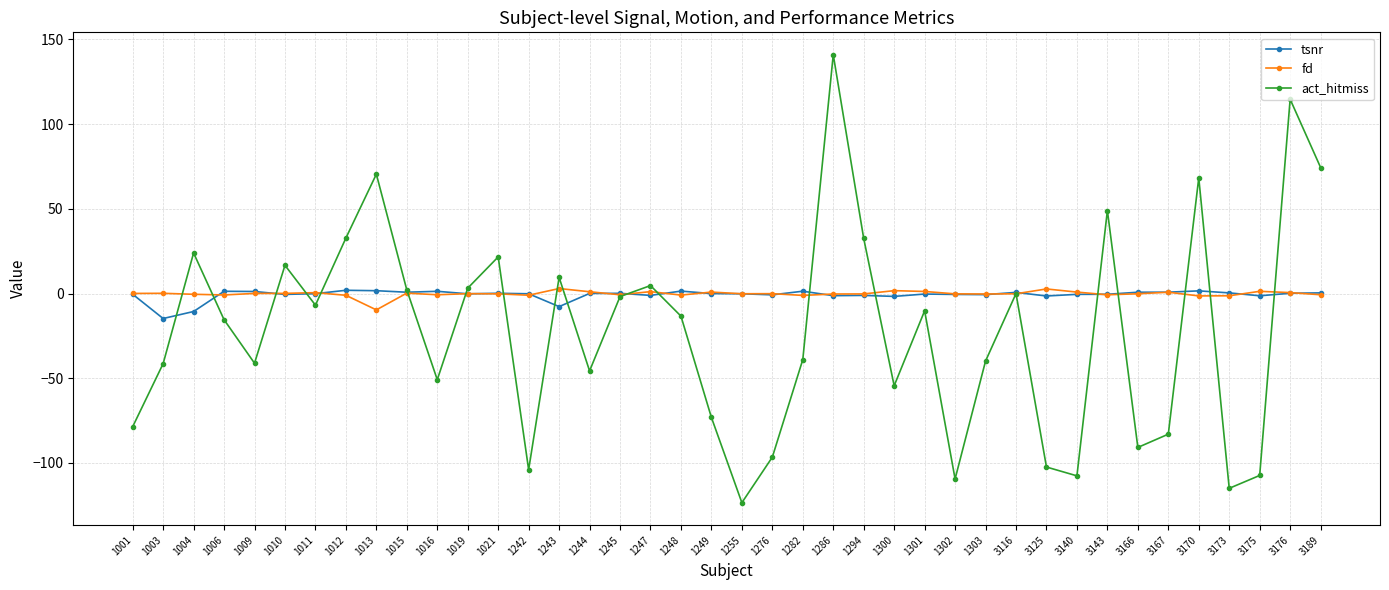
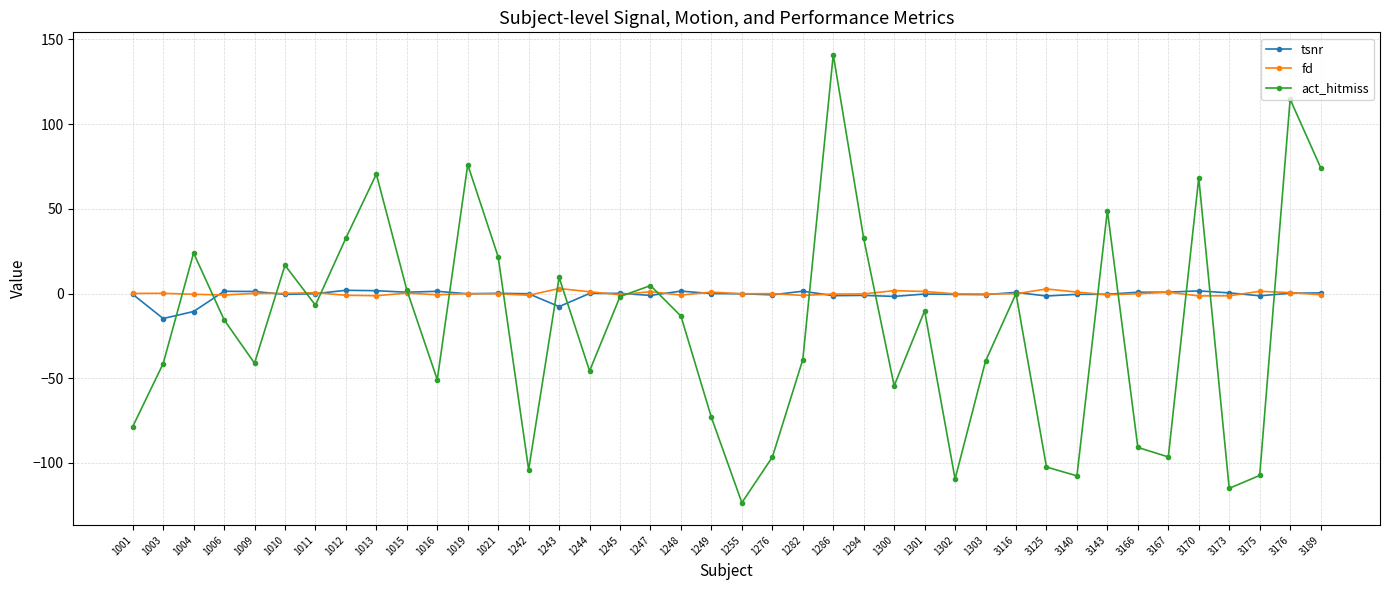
  {
    "tsnr": {
      "1003": -15,
      "1004": -11,
      "1006": 1,
      "1012": 2,
      "1013": 2,
      "1016": 1,
      "1243": -8,
      "1247": -1,
      "1248": 1,
      "1282": 1,
      "1300": -2,
      "3125": -1,
      "3170": 2,
      "3173": 0,
      "3175": -1
    },
    "fd": {
      "1003": 0,
      "1004": 0,
      "1006": -1,
      "1012": -1,
-     "1013": -10,
+     "1013": -1,
      "1016": -1,
      "1243": 3,
      "1247": 1,
      "1248": -1,
      "1282": -1,
      "1300": 2,
      "3125": 3,
      "3170": -1,
      "3173": -1,
      "3175": 1
    },
    "act_hitmiss": {
      "1001": -79,
      "1003": -41,
      "1004": 24,
      "1006": -15,
      "1009": -41,
      "1010": 17,
      "1011": -7,
      "1012": 33,
      "1013": 70,
      "1016": -51,
-     "1019": 3,
+     "1019": 76,
      "1021": 22,
      "1242": -104,
      "1243": 10,
      "1244": -46,
      "1247": 5,
      "1248": -13,
      "1249": -73,
      "1255": -123,
      "1276": -97,
      "1282": -39,
      "1286": 141,
      "1294": 32,
      "1300": -54,
      "1301": -10,
      "1302": -109,
      "1303": -40,
      "3125": -102,
      "3140": -108,
      "3143": 49,
      "3166": -91,
-     "3167": -83,
+     "3167": -96,
      "3170": 68,
      "3173": -115,
      "3175": -107,
      "3189": 74
    }
  }
